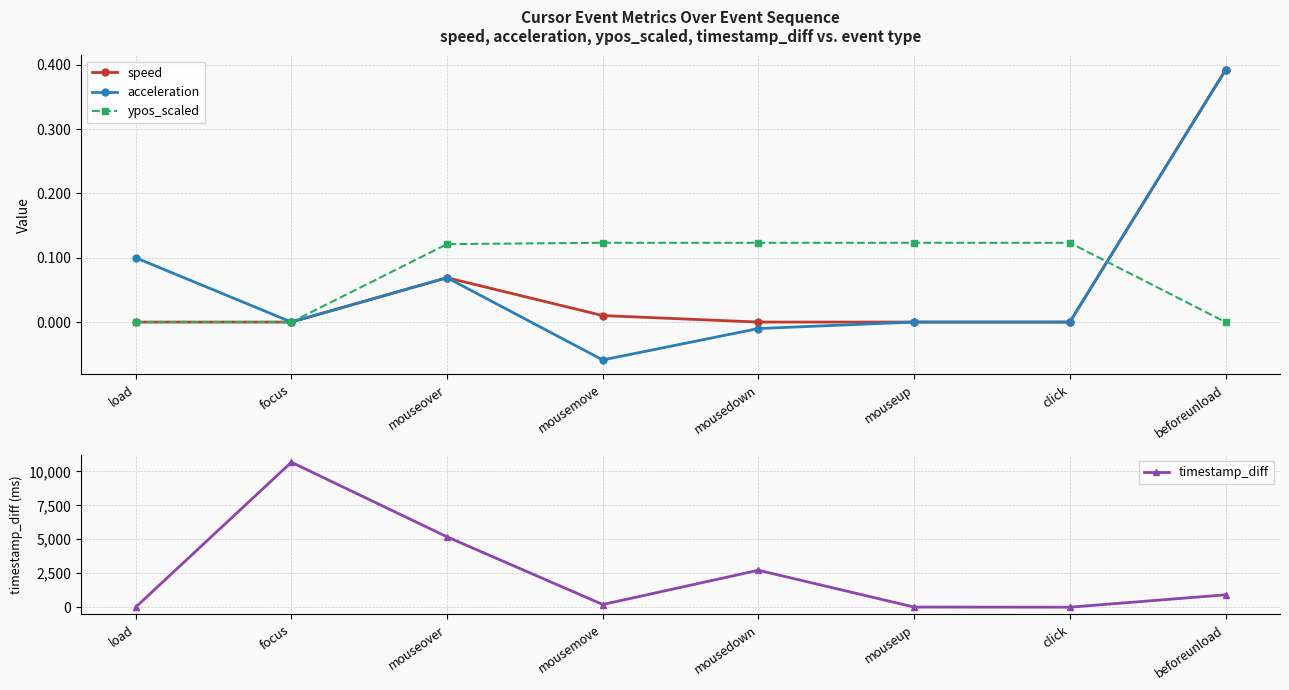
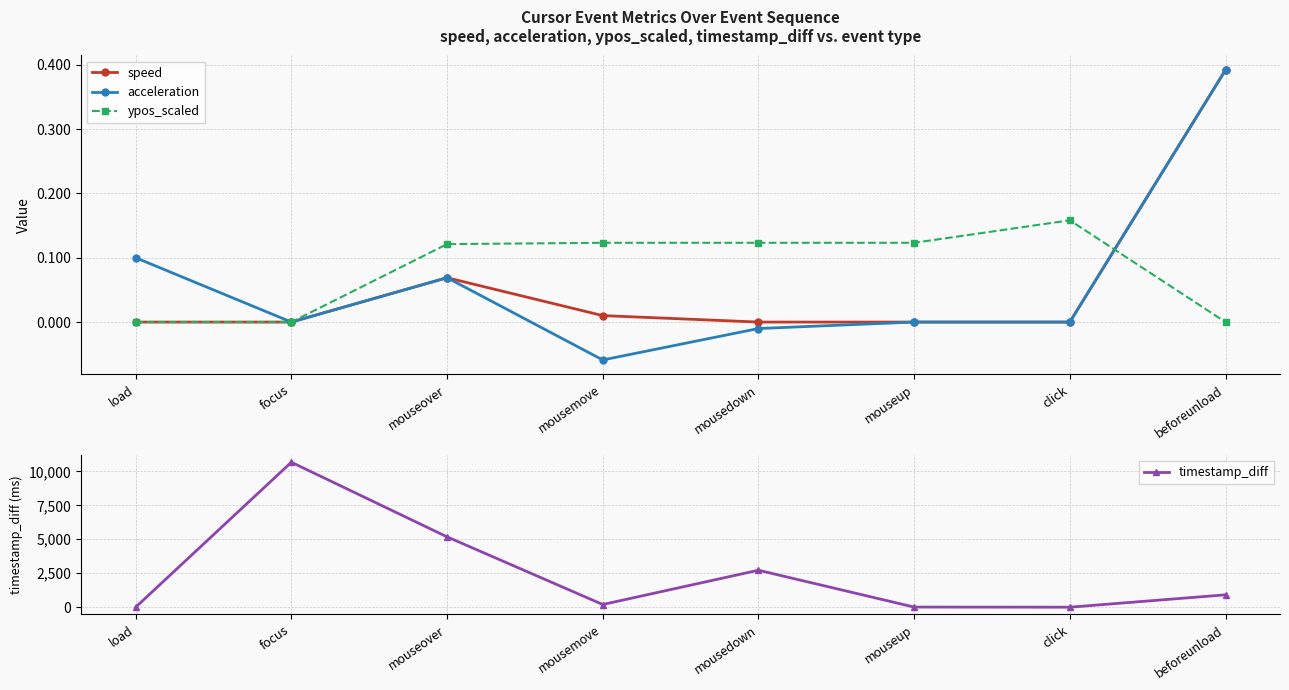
  {
    "Cursor Event Metrics Over Event Sequence speed, acceleration, ypos_scaled, timestamp_diff vs. event type": {
      "speed": {
        "mousemove": 0.01,
        "mousedown": 0.00
      },
      "acceleration": {
        "load": 0.10,
        "mousemove": -0.06,
        "mousedown": -0.01
      },
      "ypos_scaled": {
        "mouseover": 0.12,
        "mousemove": 0.12,
        "mousedown": 0.12,
        "mouseup": 0.12,
-       "click": 0.12,
+       "click": 0.16,
        "beforeunload": 0.00
      }
    }
  }
